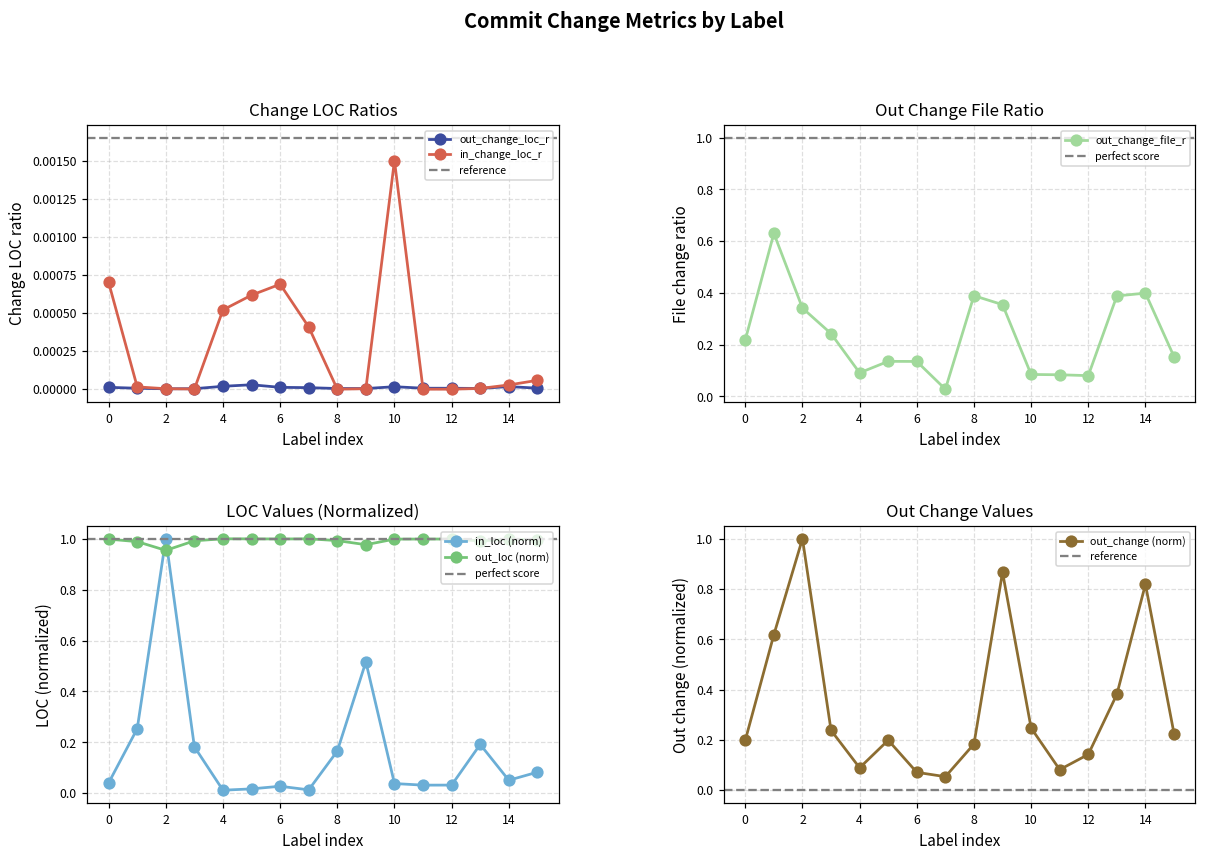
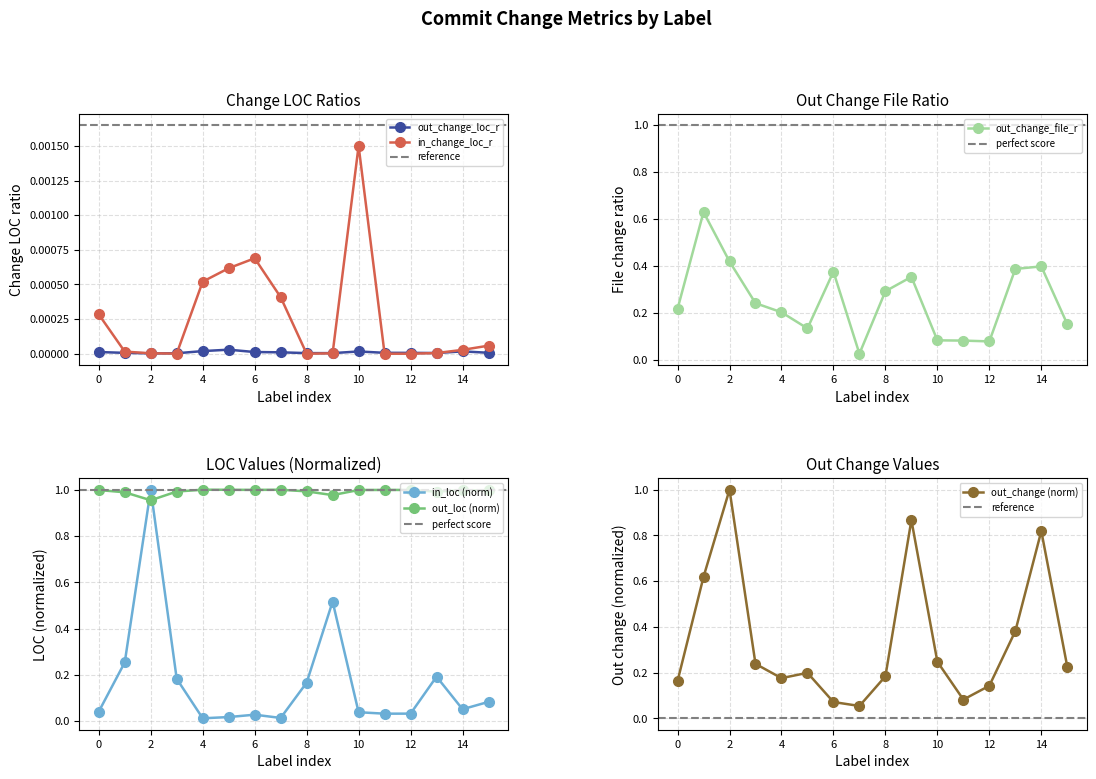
  {
    "Change LOC Ratios": {
      "out_change_loc_r": {
        "0": 0.00001,
        "4": 0.00002,
        "6": 0.00001,
        "10": 0.00002
      },
      "in_change_loc_r": {
-       "0": 0.00070,
+       "0": 0.00028,
        "4": 0.00052,
        "6": 0.00069,
        "10": 0.00150
      }
    },
    "Out Change File Ratio": {
      "0": 0.22,
-     "2": 0.34,
-     "4": 0.09,
-     "6": 0.13,
-     "8": 0.39,
+     "2": 0.42,
+     "4": 0.20,
+     "6": 0.38,
+     "8": 0.29,
      "10": 0.08,
      "12": 0.08,
      "14": 0.40
    },
    "LOC Values (Normalized)": {
      "in_loc (norm)": {
        "0": 0.04,
        "2": 1.00,
        "4": 0.01,
        "6": 0.03,
        "8": 0.17,
        "10": 0.04,
        "12": 0.03,
        "14": 0.05
      },
      "out_loc (norm)": {
        "0": 1.00,
        "2": 0.95,
        "4": 1.00,
        "6": 1.00,
        "8": 0.99,
        "10": 1.00
      }
    },
    "Out Change Values": {
-     "0": 0.20,
+     "0": 0.16,
      "2": 1.00,
-     "4": 0.09,
+     "4": 0.18,
      "6": 0.07,
      "8": 0.18,
      "10": 0.25,
      "12": 0.14,
      "14": 0.82
    }
  }
